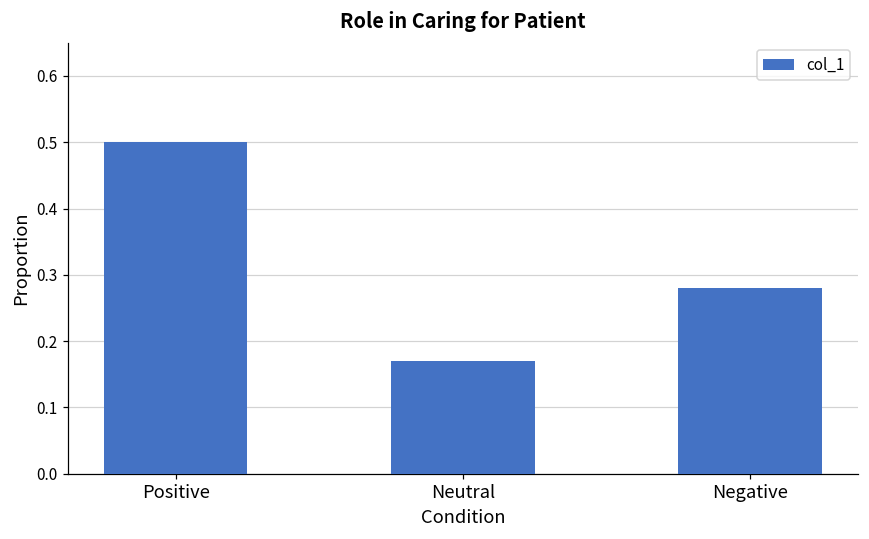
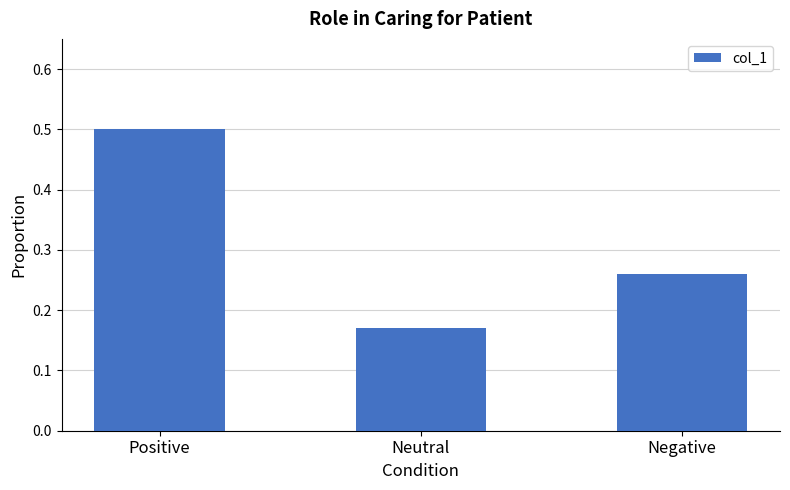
  {
    "Positive": 0.50,
    "Neutral": 0.17,
-   "Negative": 0.28
+   "Negative": 0.26
  }
